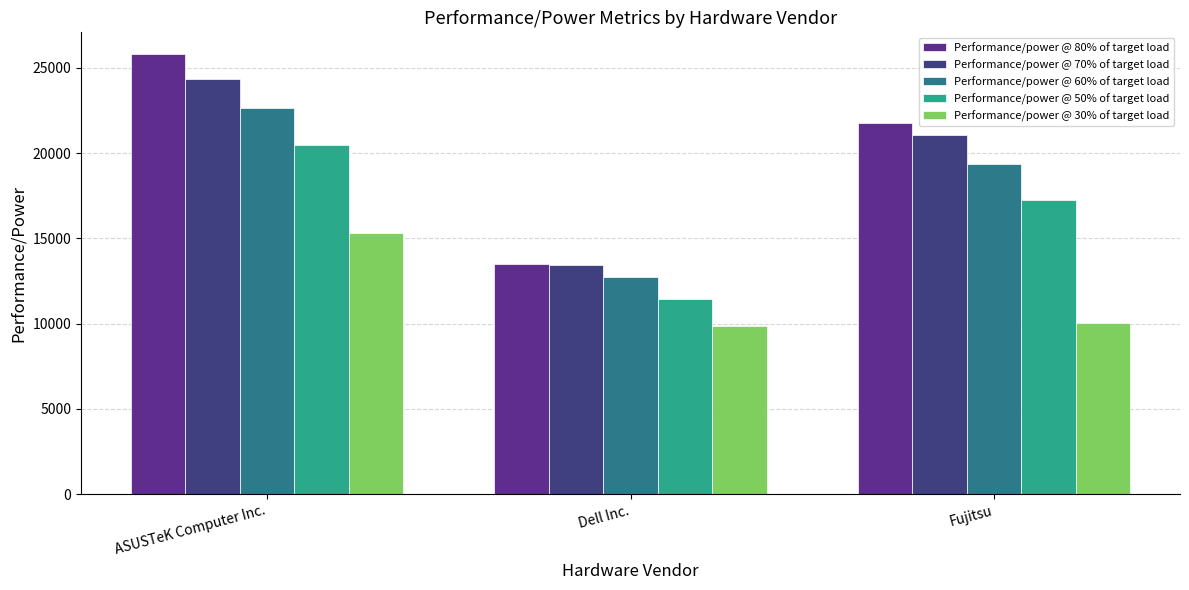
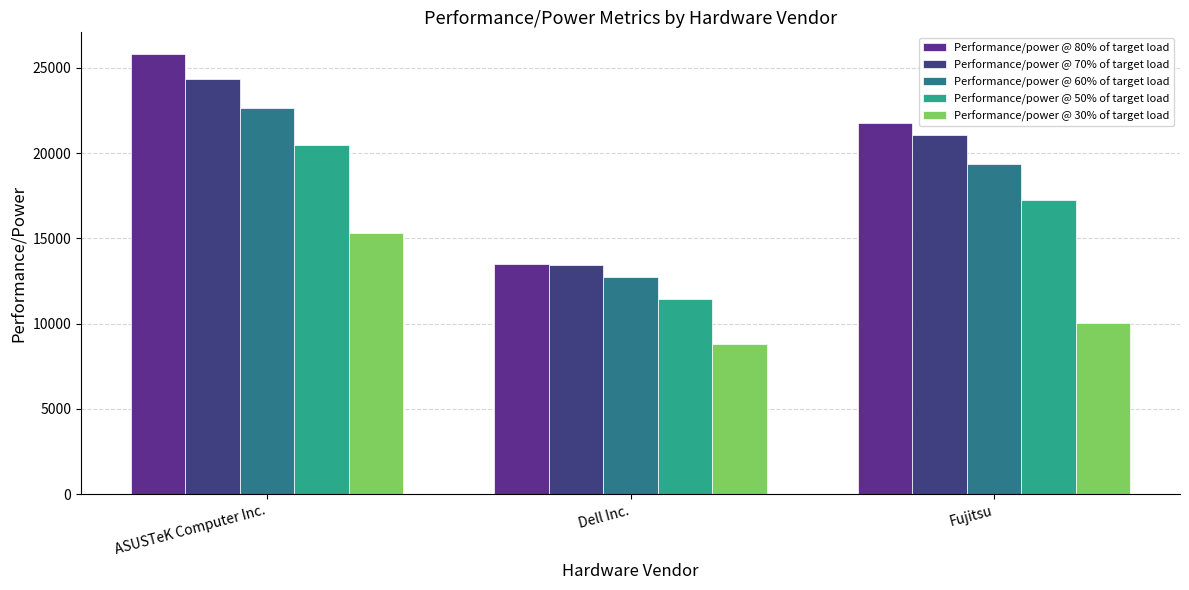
  {
    "Performance/power @ 30% of target load": {
      "ASUSTeK Computer Inc.": 15300,
-     "Dell Inc.": 9900,
+     "Dell Inc.": 8800,
      "Fujitsu": 10000
    }
  }
